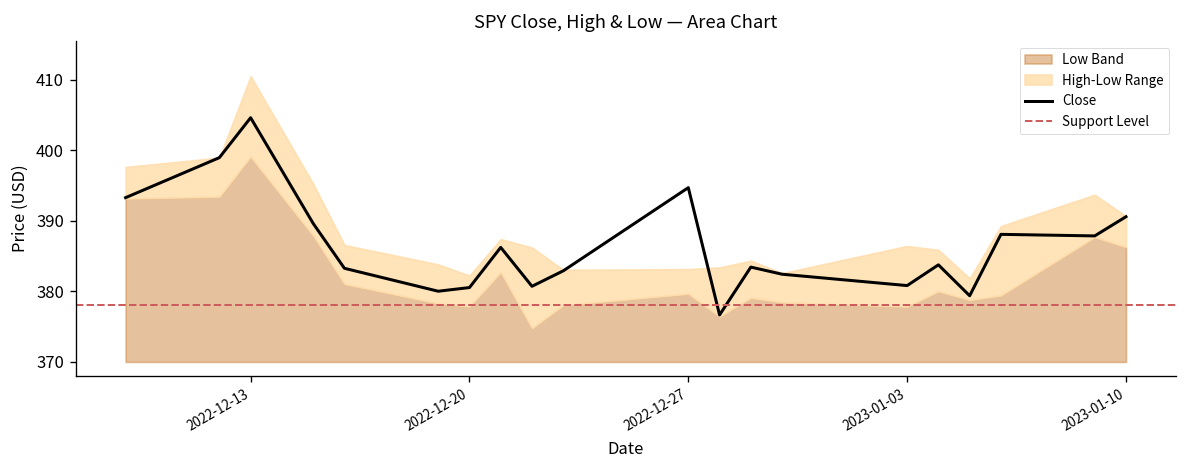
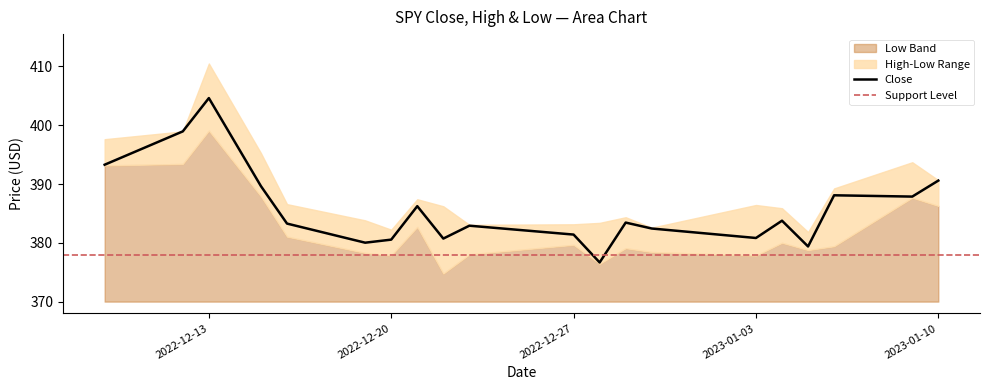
  {
    "Close": {
      "2022-12-13": 405,
      "2022-12-20": 381,
-     "2022-12-27": 395,
+     "2022-12-27": 381,
      "2023-01-03": 381
    },
    "Low Band": {
      "2022-12-13": 399,
      "2022-12-20": 378,
      "2022-12-27": 380,
      "2023-01-03": 378,
      "2023-01-10": 386
    }
  }
